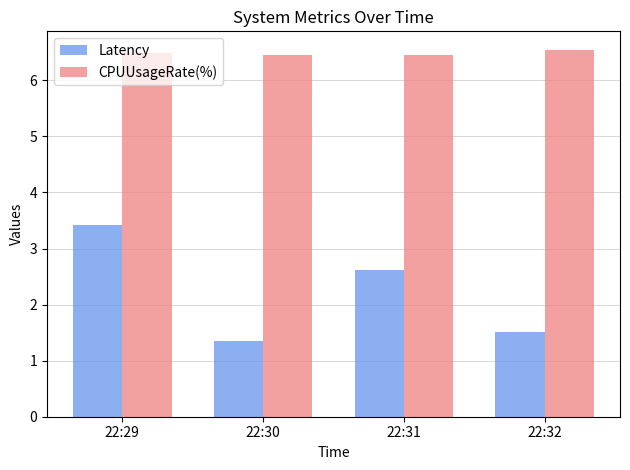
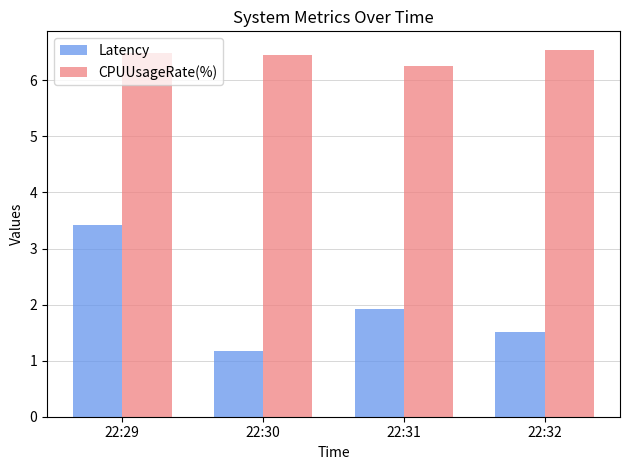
  {
    "Latency": {
      "22:29": 3.4,
-     "22:30": 1.3,
-     "22:31": 2.6,
+     "22:30": 1.2,
+     "22:31": 1.9,
      "22:32": 1.5
    },
    "CPUUsageRate(%)": {
      "22:30": 6.4,
-     "22:31": 6.4,
+     "22:31": 6.3,
      "22:32": 6.5
    }
  }
